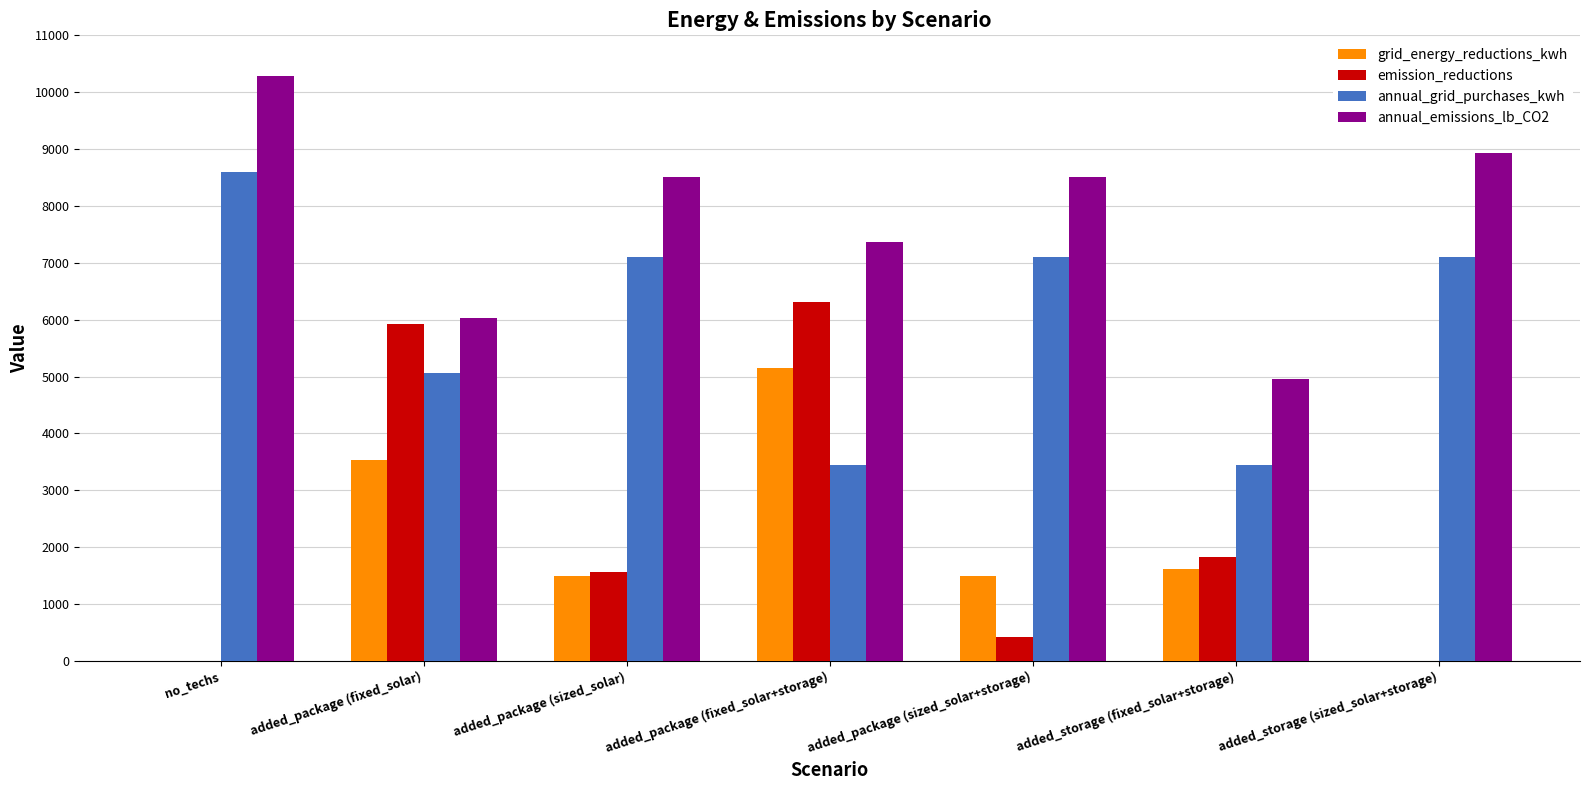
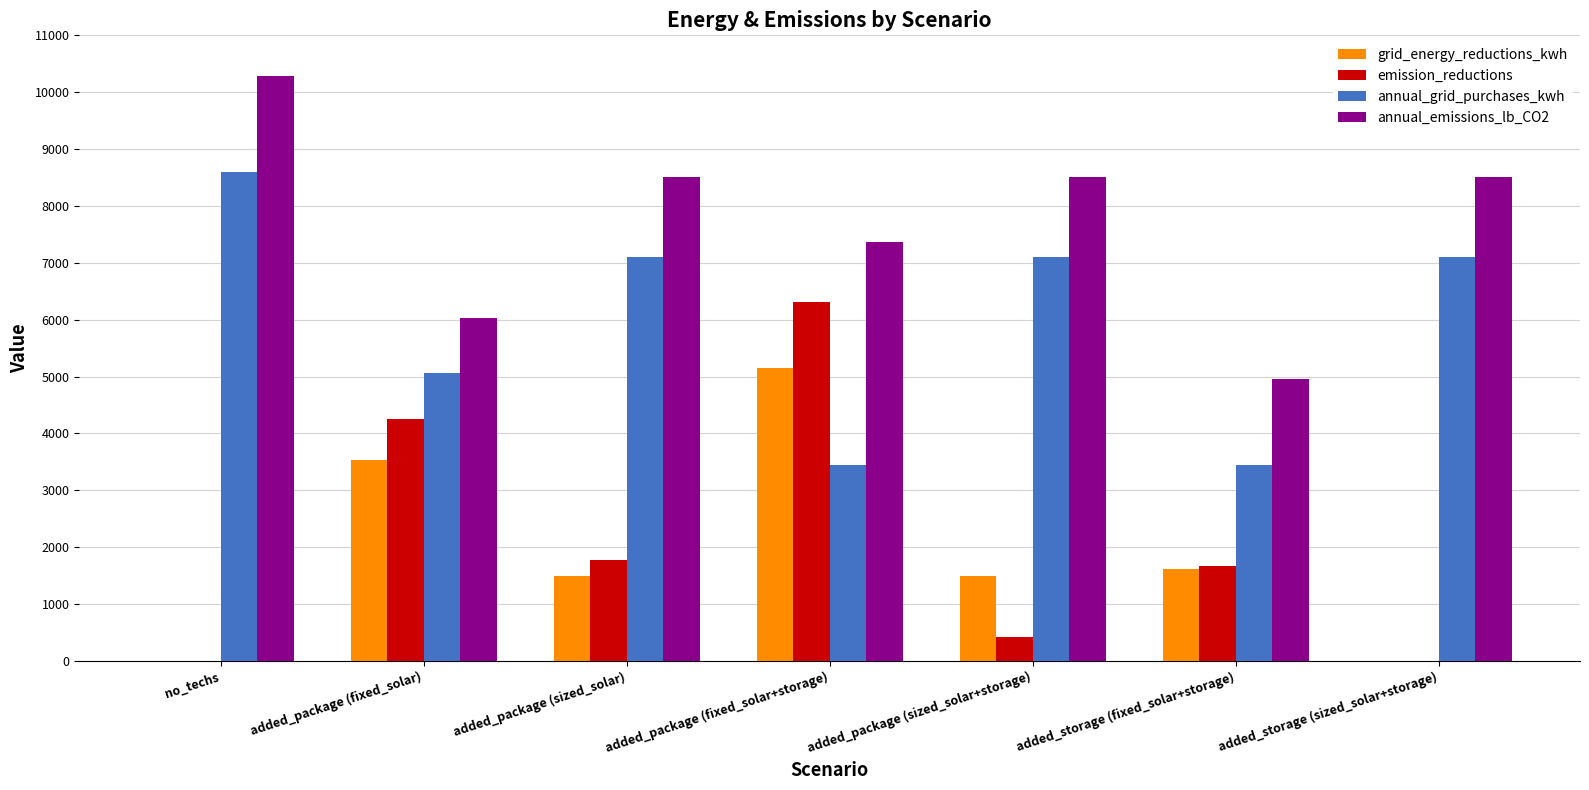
  {
    "grid_energy_reductions_kwh": {
      "no_techs": 0,
      "added_package (fixed_solar)": 3500,
      "added_package (sized_solar)": 1500,
      "added_package (fixed_solar+storage)": 5200,
      "added_package (sized_solar+storage)": 1500,
      "added_storage (fixed_solar+storage)": 1600,
      "added_storage (sized_solar+storage)": 0
    },
    "emission_reductions": {
      "no_techs": 0,
-     "added_package (fixed_solar)": 5900,
-     "added_package (sized_solar)": 1600,
+     "added_package (fixed_solar)": 4300,
+     "added_package (sized_solar)": 1800,
      "added_package (fixed_solar+storage)": 6300,
      "added_package (sized_solar+storage)": 400,
-     "added_storage (fixed_solar+storage)": 1800,
+     "added_storage (fixed_solar+storage)": 1700,
      "added_storage (sized_solar+storage)": 0
    },
    "annual_grid_purchases_kwh": {
      "no_techs": 8600,
      "added_package (fixed_solar)": 5100,
      "added_package (sized_solar)": 7100,
      "added_package (fixed_solar+storage)": 3400,
      "added_package (sized_solar+storage)": 7100,
      "added_storage (fixed_solar+storage)": 3400,
      "added_storage (sized_solar+storage)": 7100
    },
    "annual_emissions_lb_CO2": {
      "no_techs": 10300,
      "added_package (fixed_solar)": 6000,
      "added_package (sized_solar)": 8500,
      "added_package (fixed_solar+storage)": 7400,
      "added_package (sized_solar+storage)": 8500,
      "added_storage (fixed_solar+storage)": 5000,
-     "added_storage (sized_solar+storage)": 8900
+     "added_storage (sized_solar+storage)": 8500
    }
  }
